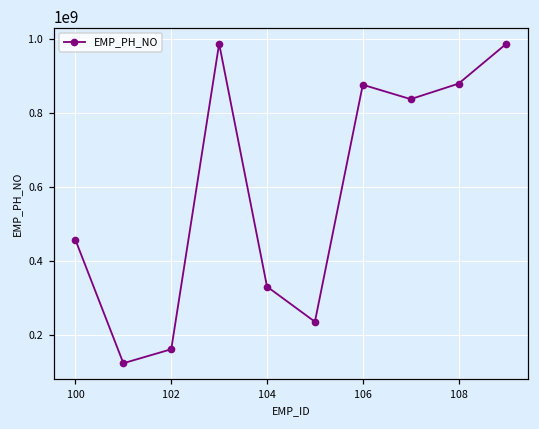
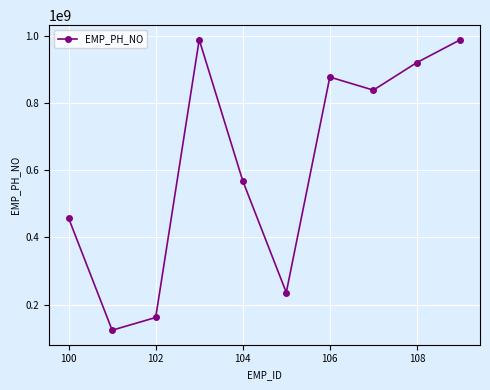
  {
    "100": 460000000,
    "102": 160000000,
-   "104": 330000000,
+   "104": 570000000,
    "106": 880000000,
-   "108": 880000000
+   "108": 920000000
  }
